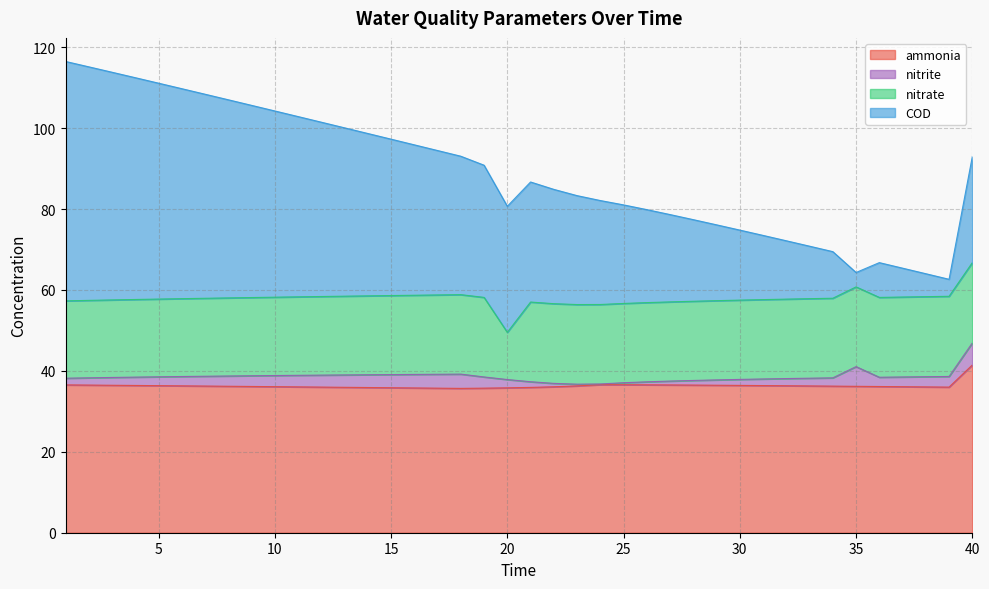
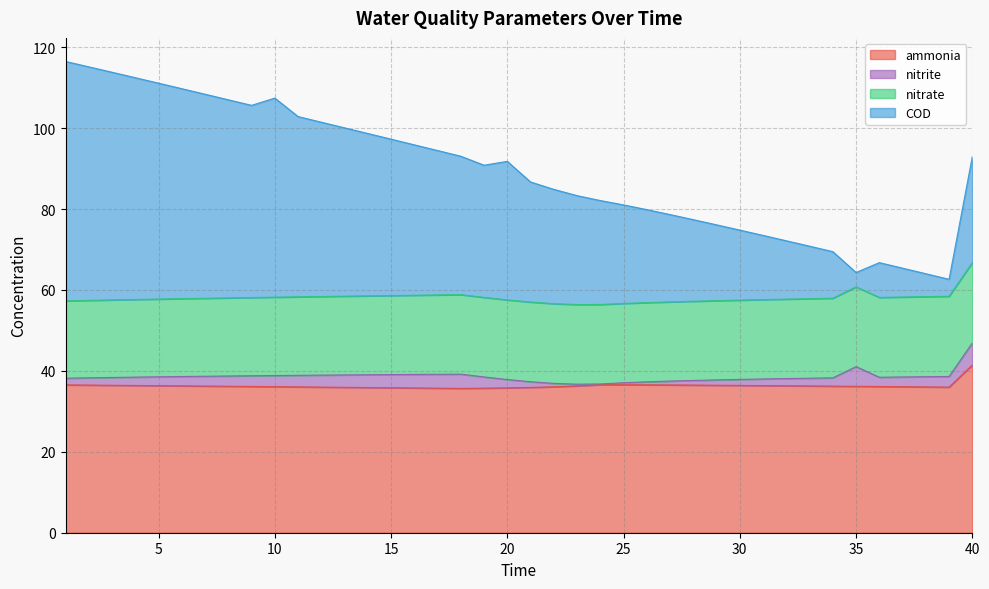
  {
    "ammonia": {
      "5": 36,
      "10": 36,
      "15": 36,
      "20": 36,
      "30": 36,
      "35": 36,
      "40": 41
    },
    "nitrite": {
      "5": 2,
      "10": 3,
      "15": 3,
      "20": 2,
      "30": 1,
      "35": 5,
      "40": 5
    },
    "nitrate": {
      "5": 19,
      "10": 19,
      "15": 20,
-     "20": 12,
+     "20": 20,
      "25": 20,
      "30": 20,
      "35": 20,
      "40": 20
    },
    "COD": {
      "5": 53,
-     "10": 46,
+     "10": 49,
      "15": 39,
-     "20": 31,
+     "20": 34,
      "25": 24,
      "30": 17,
      "35": 4,
      "40": 26
    }
  }
